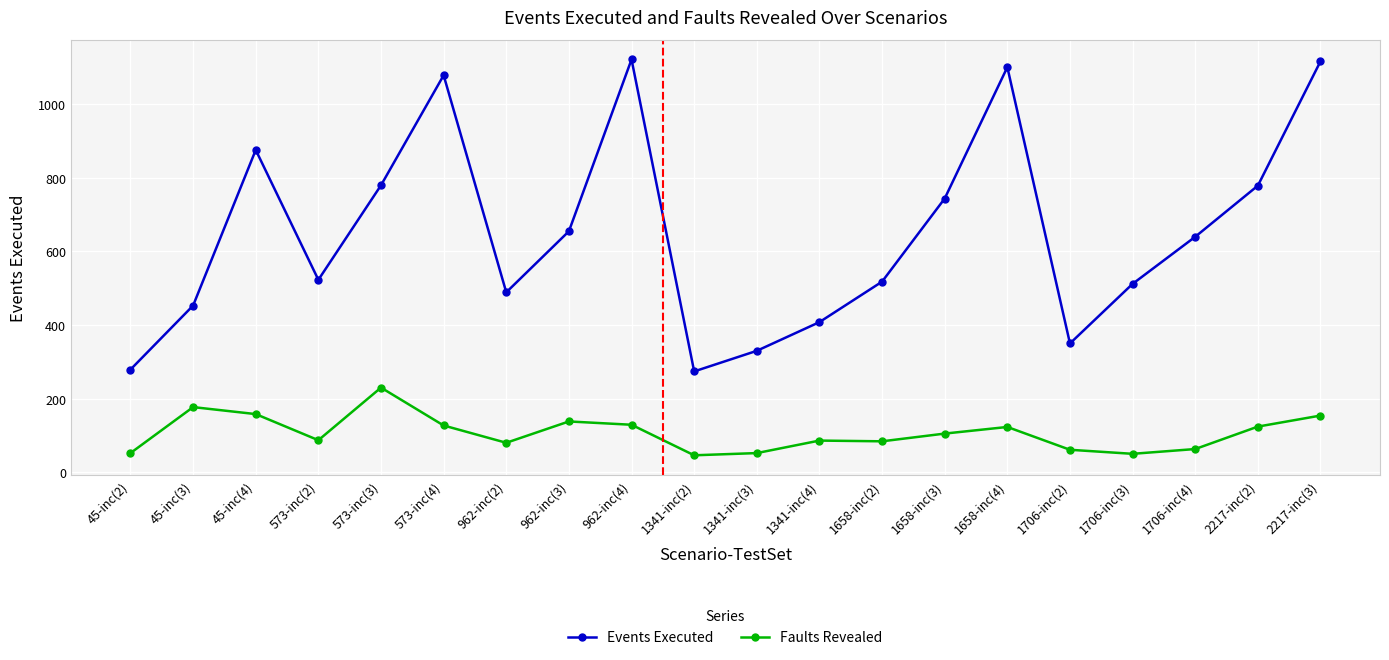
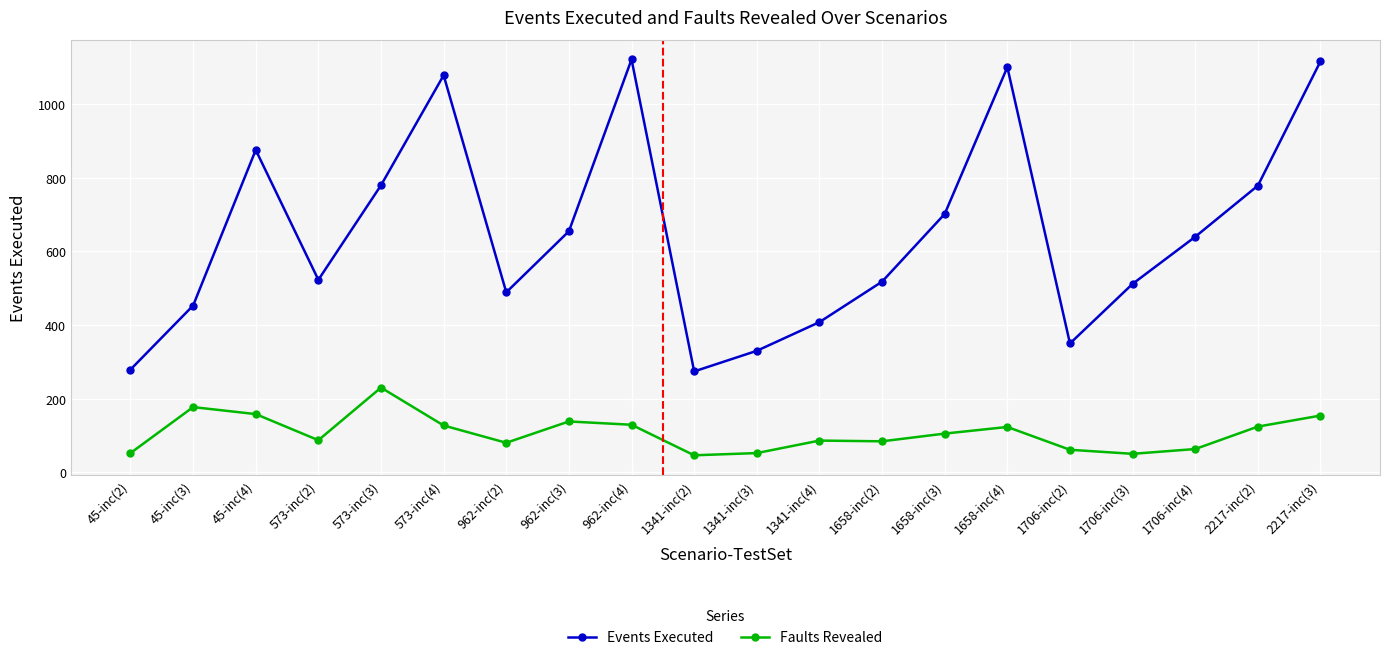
  {
    "Events Executed": {
      "45-inc(2)": 280,
      "45-inc(3)": 450,
      "45-inc(4)": 880,
      "573-inc(2)": 520,
      "573-inc(3)": 780,
      "573-inc(4)": 1080,
      "962-inc(2)": 490,
      "962-inc(3)": 660,
      "962-inc(4)": 1120,
      "1341-inc(2)": 270,
      "1341-inc(3)": 330,
      "1341-inc(4)": 410,
      "1658-inc(2)": 520,
-     "1658-inc(3)": 740,
+     "1658-inc(3)": 700,
      "1658-inc(4)": 1100,
      "1706-inc(2)": 350,
      "1706-inc(3)": 510,
      "1706-inc(4)": 640,
      "2217-inc(2)": 780,
      "2217-inc(3)": 1120
    },
    "Faults Revealed": {
      "45-inc(2)": 50,
      "45-inc(3)": 180,
      "45-inc(4)": 160,
      "573-inc(2)": 90,
      "573-inc(3)": 230,
      "573-inc(4)": 130,
      "962-inc(2)": 80,
      "962-inc(3)": 140,
      "962-inc(4)": 130,
      "1341-inc(2)": 50,
      "1341-inc(3)": 50,
      "1341-inc(4)": 90,
      "1658-inc(2)": 80,
      "1658-inc(3)": 110,
      "1658-inc(4)": 120,
      "1706-inc(2)": 60,
      "1706-inc(3)": 50,
      "1706-inc(4)": 60,
      "2217-inc(2)": 120,
      "2217-inc(3)": 150
    }
  }
